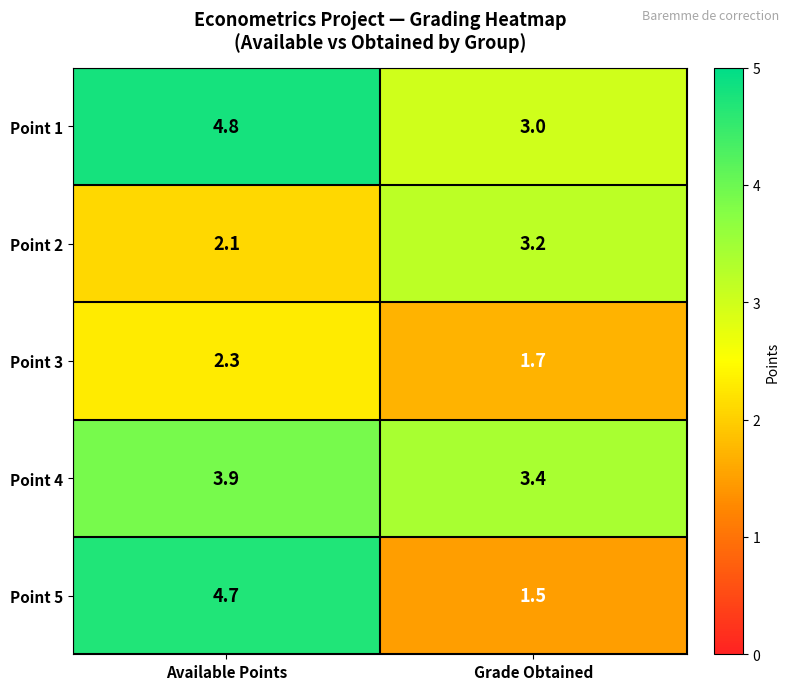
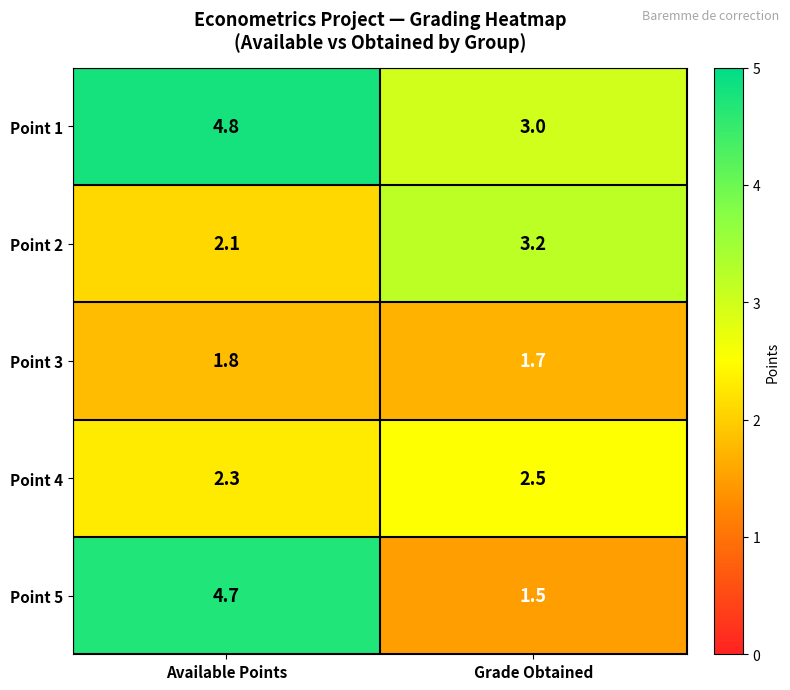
  {
    "Point 1": {
      "Available Points": 4.8,
      "Grade Obtained": 3.0
    },
    "Point 2": {
      "Available Points": 2.1,
      "Grade Obtained": 3.2
    },
    "Point 3": {
-     "Available Points": 2.3,
+     "Available Points": 1.8,
      "Grade Obtained": 1.7
    },
    "Point 4": {
-     "Available Points": 3.9,
-     "Grade Obtained": 3.4
+     "Available Points": 2.3,
+     "Grade Obtained": 2.5
    },
    "Point 5": {
      "Available Points": 4.7,
      "Grade Obtained": 1.5
    }
  }
